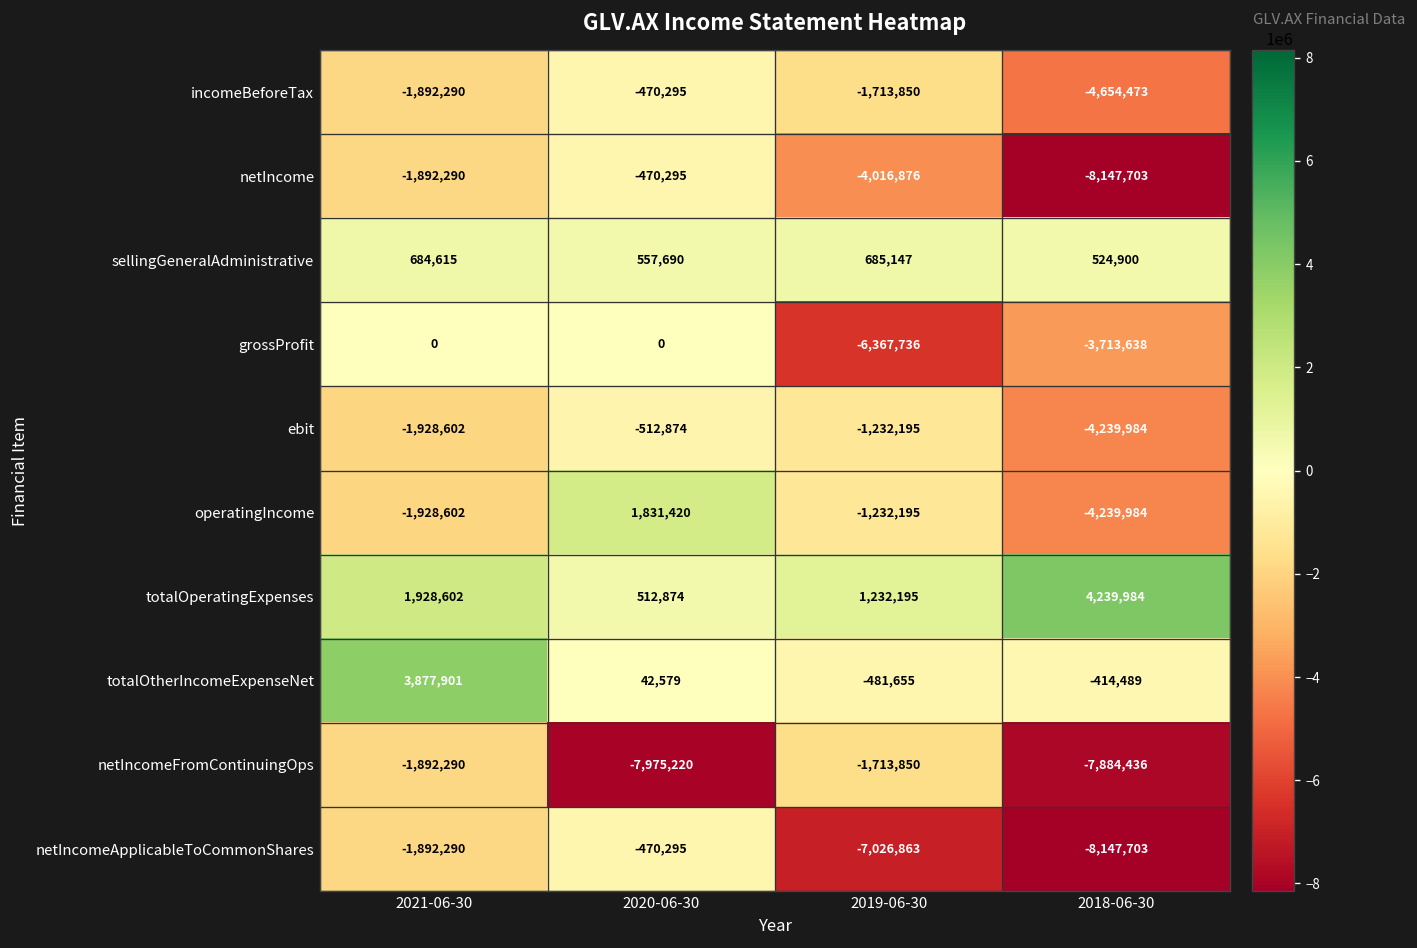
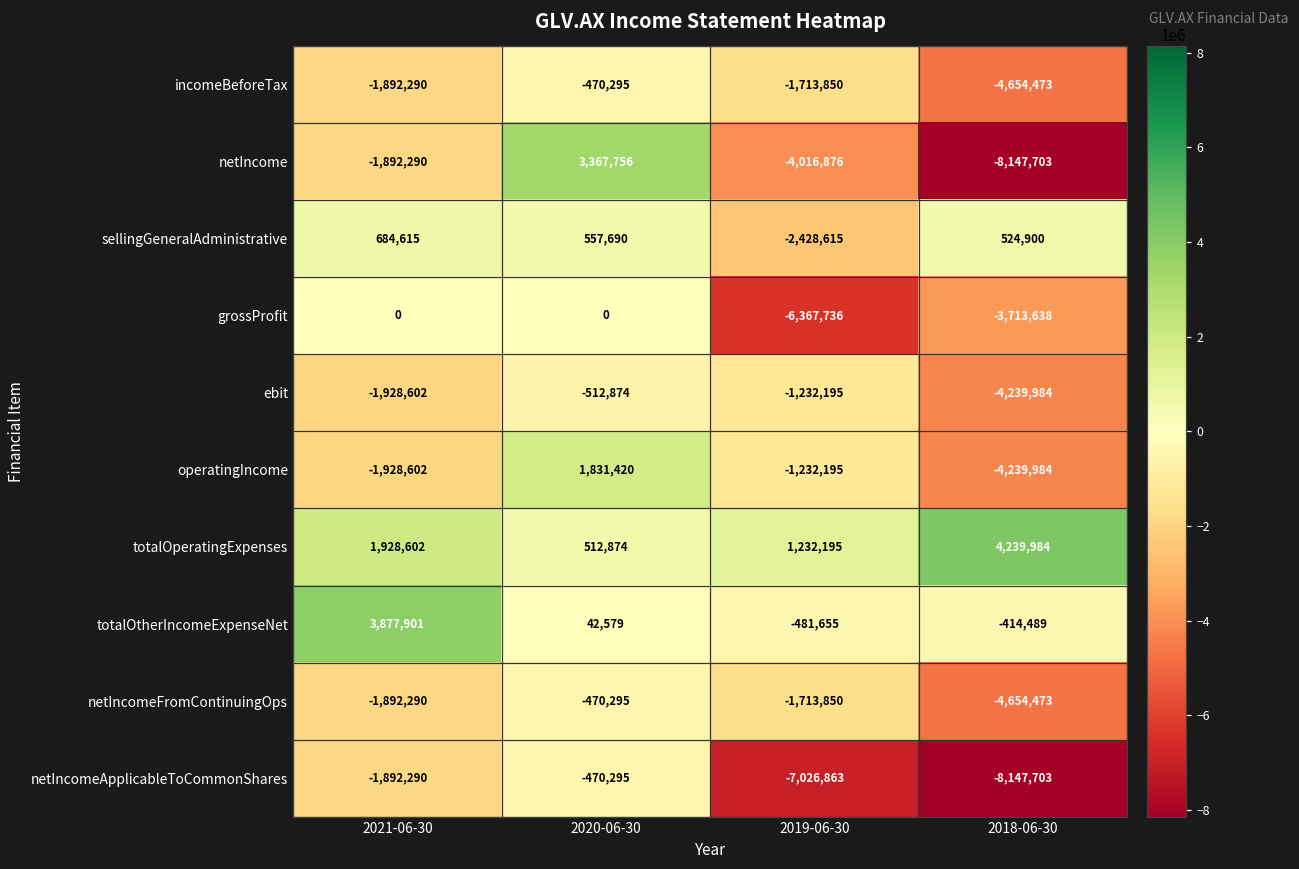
  {
    "incomeBeforeTax": {
      "2021-06-30": "-1,892,290",
      "2020-06-30": "-470,295",
      "2019-06-30": "-1,713,850",
      "2018-06-30": "-4,654,473"
    },
    "netIncome": {
      "2021-06-30": "-1,892,290",
-     "2020-06-30": "-470,295",
+     "2020-06-30": "3,367,756",
      "2019-06-30": "-4,016,876",
      "2018-06-30": "-8,147,703"
    },
    "sellingGeneralAdministrative": {
      "2021-06-30": "684,615",
      "2020-06-30": "557,690",
-     "2019-06-30": "685,147",
+     "2019-06-30": "-2,428,615",
      "2018-06-30": "524,900"
    },
    "grossProfit": {
      "2021-06-30": "0",
      "2020-06-30": "0",
      "2019-06-30": "-6,367,736",
      "2018-06-30": "-3,713,638"
    },
    "ebit": {
      "2021-06-30": "-1,928,602",
      "2020-06-30": "-512,874",
      "2019-06-30": "-1,232,195",
      "2018-06-30": "-4,239,984"
    },
    "operatingIncome": {
      "2021-06-30": "-1,928,602",
      "2020-06-30": "1,831,420",
      "2019-06-30": "-1,232,195",
      "2018-06-30": "-4,239,984"
    },
    "totalOperatingExpenses": {
      "2021-06-30": "1,928,602",
      "2020-06-30": "512,874",
      "2019-06-30": "1,232,195",
      "2018-06-30": "4,239,984"
    },
    "totalOtherIncomeExpenseNet": {
      "2021-06-30": "3,877,901",
      "2020-06-30": "42,579",
      "2019-06-30": "-481,655",
      "2018-06-30": "-414,489"
    },
    "netIncomeFromContinuingOps": {
      "2021-06-30": "-1,892,290",
-     "2020-06-30": "-7,975,220",
+     "2020-06-30": "-470,295",
      "2019-06-30": "-1,713,850",
-     "2018-06-30": "-7,884,436"
+     "2018-06-30": "-4,654,473"
    },
    "netIncomeApplicableToCommonShares": {
      "2021-06-30": "-1,892,290",
      "2020-06-30": "-470,295",
      "2019-06-30": "-7,026,863",
      "2018-06-30": "-8,147,703"
    }
  }
